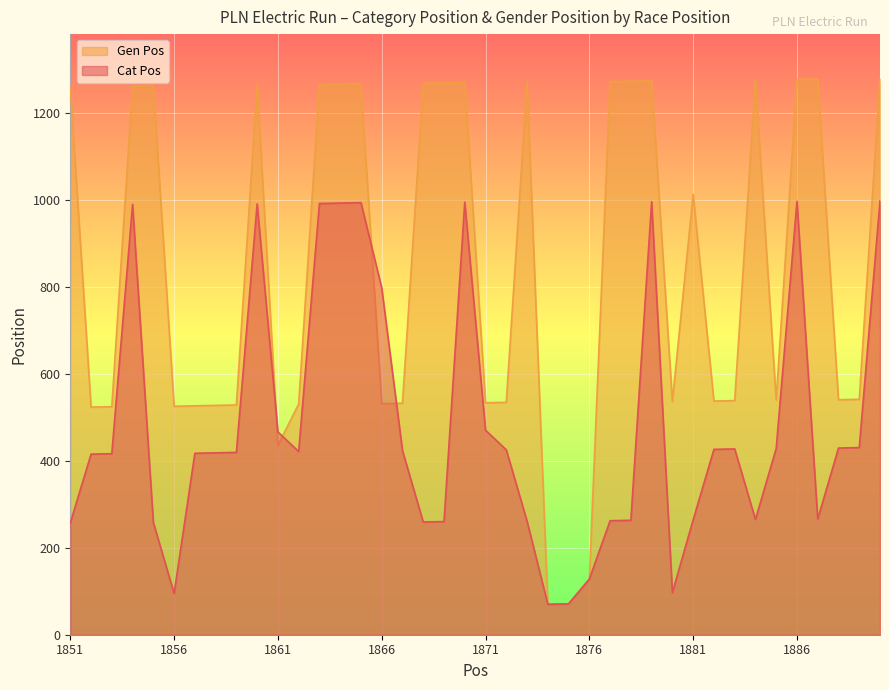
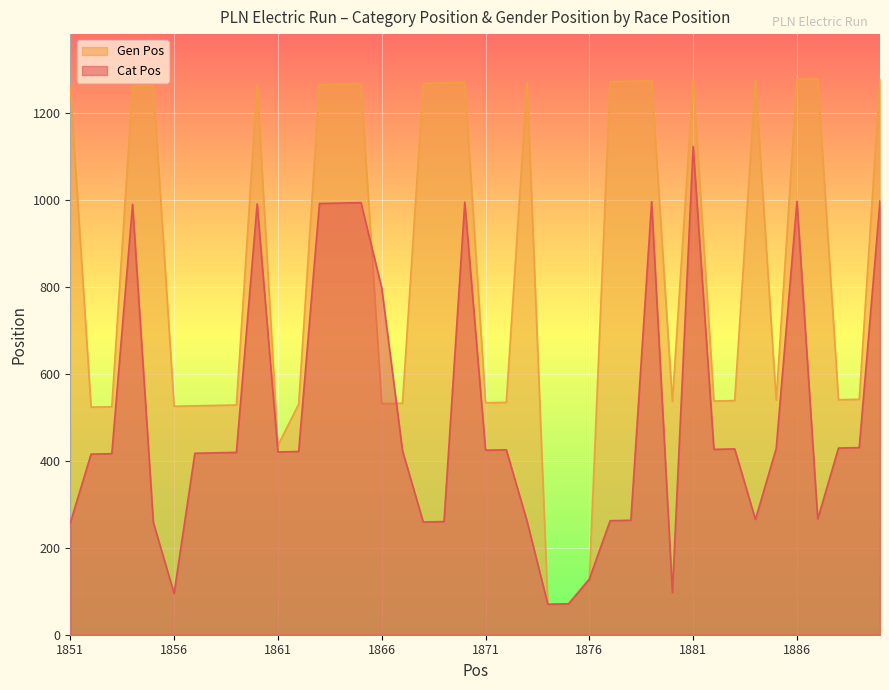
  {
    "Gen Pos": {
      "1851": 1260,
      "1856": 530,
      "1861": 440,
      "1866": 530,
      "1871": 530,
-     "1881": 1010,
+     "1881": 1270,
      "1886": 1280
    },
    "Cat Pos": {
      "1851": 260,
      "1856": 100,
-     "1861": 470,
+     "1861": 420,
      "1866": 800,
-     "1871": 470,
-     "1881": 260,
+     "1871": 420,
+     "1881": 1120,
      "1886": 1000
    }
  }
